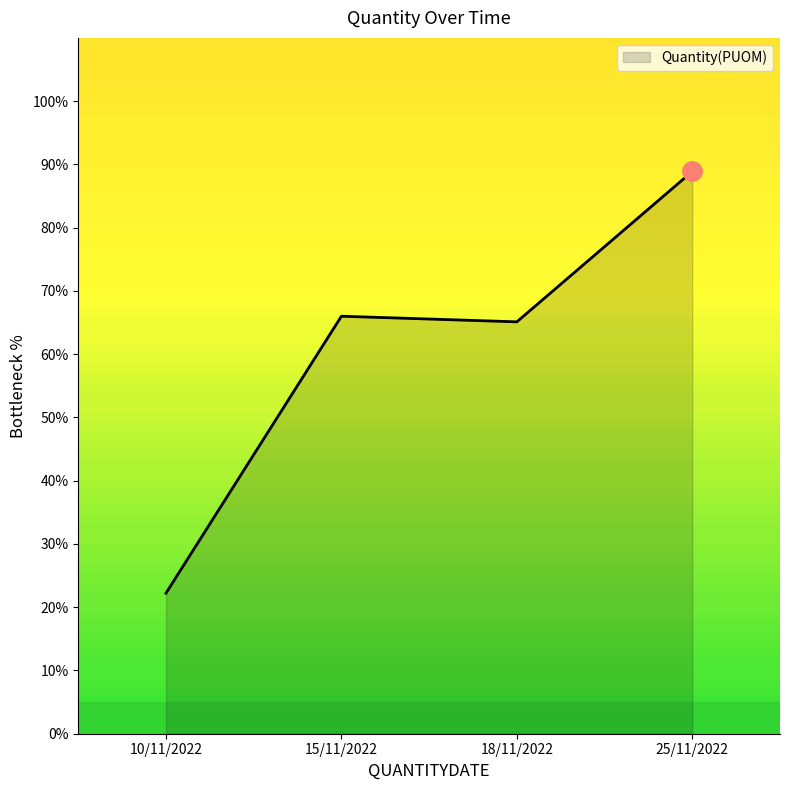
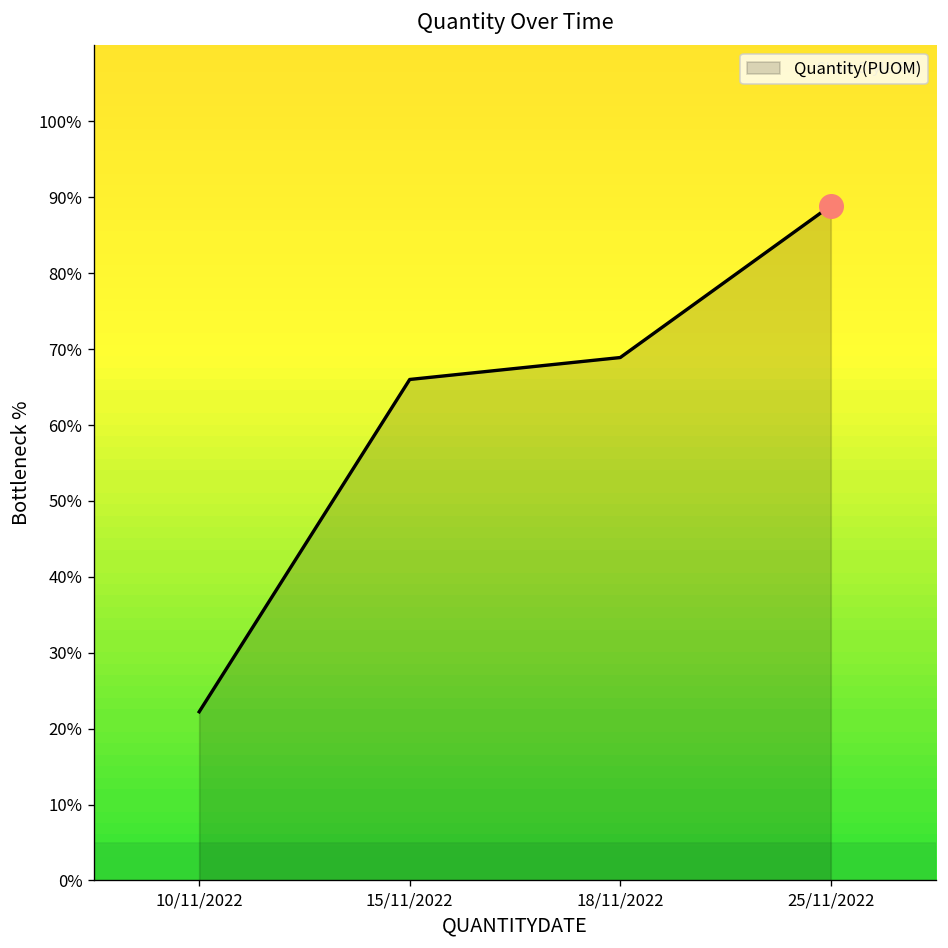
  {
    "Quantity(PUOM)": {
      "10/11/2022": "22%",
      "15/11/2022": "66%",
-     "18/11/2022": "65%"
+     "18/11/2022": "69%"
    }
  }
